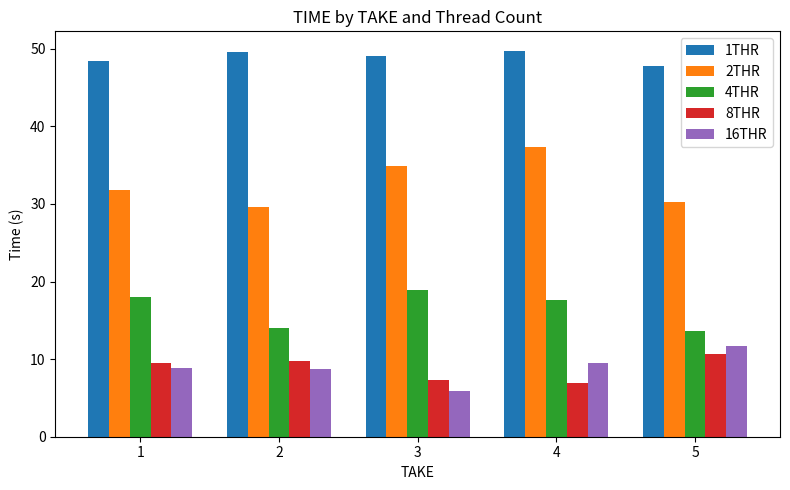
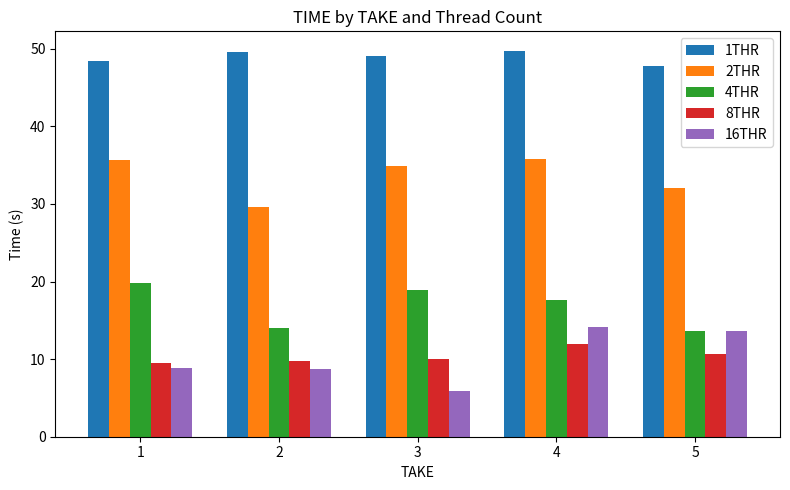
  {
    "1THR": {
      "1": 48,
      "2": 50,
      "3": 49,
      "4": 50,
      "5": 48
    },
    "2THR": {
-     "1": 32,
+     "1": 36,
      "2": 30,
      "3": 35,
-     "4": 37,
-     "5": 30
+     "4": 36,
+     "5": 32
    },
    "4THR": {
-     "1": 18,
+     "1": 20,
      "2": 14,
      "3": 19,
      "4": 18,
      "5": 14
    },
    "8THR": {
      "1": 10,
      "2": 10,
-     "3": 7,
-     "4": 7,
+     "3": 10,
+     "4": 12,
      "5": 11
    },
    "16THR": {
      "1": 9,
      "2": 9,
      "3": 6,
-     "4": 9,
-     "5": 12
+     "4": 14,
+     "5": 14
    }
  }
